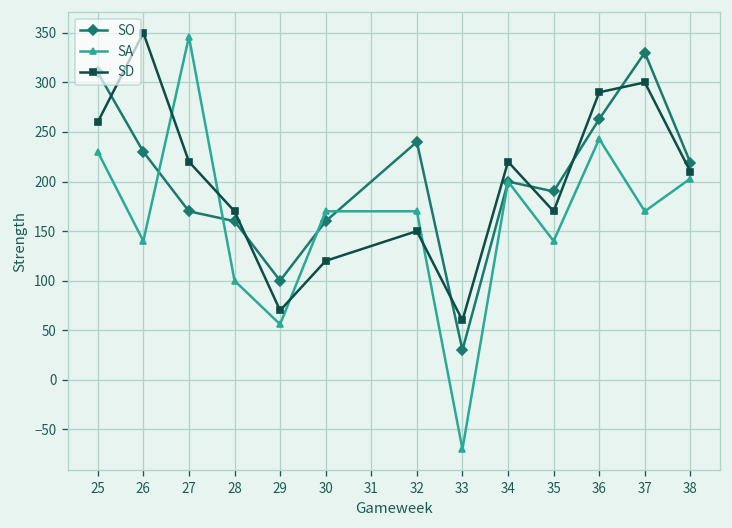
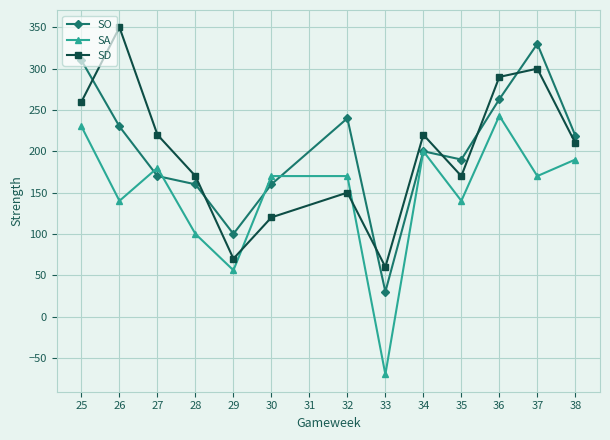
  {
    "SO": {
      "26": 230,
      "27": 170,
      "28": 160,
      "29": 100,
      "30": 160,
      "32": 240,
      "33": 30,
      "35": 190,
      "36": 260,
      "37": 330,
      "38": 220
    },
    "SA": {
      "25": 230,
      "26": 140,
-     "27": 350,
+     "27": 180,
      "28": 100,
      "29": 60,
      "30": 170,
      "32": 170,
      "33": -70,
      "35": 140,
      "36": 240,
      "37": 170,
-     "38": 200
+     "38": 190
    },
    "SD": {
      "25": 260,
      "26": 350,
      "27": 220,
      "28": 170,
      "29": 70,
      "30": 120,
      "32": 150,
      "33": 60,
      "34": 220,
      "35": 170,
      "36": 290,
      "37": 300,
      "38": 210
    }
  }
